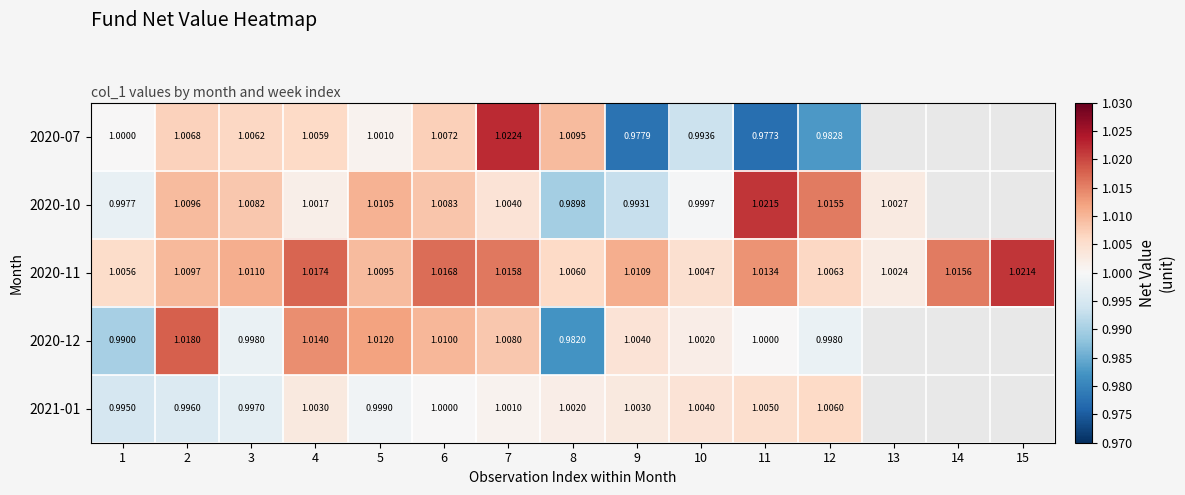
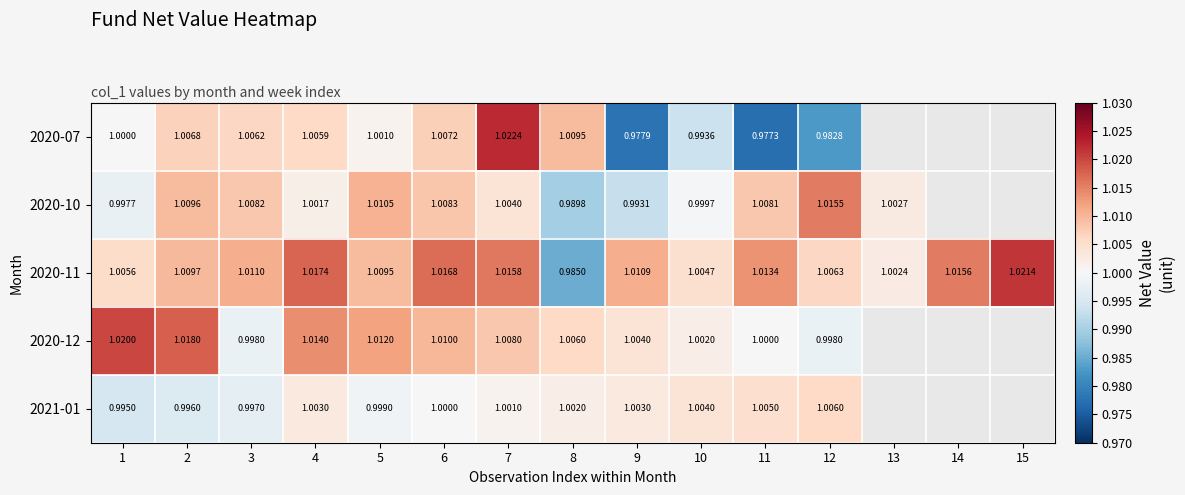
  {
    "2020-07": {
      "1": 1.0000,
      "2": 1.0068,
      "3": 1.0062,
      "4": 1.0059,
      "5": 1.0010,
      "6": 1.0072,
      "7": 1.0224,
      "8": 1.0095,
      "9": 0.9779,
      "10": 0.9936,
      "11": 0.9773,
      "12": 0.9828
    },
    "2020-10": {
      "1": 0.9977,
      "2": 1.0096,
      "3": 1.0082,
      "4": 1.0017,
      "5": 1.0105,
      "6": 1.0083,
      "7": 1.0040,
      "8": 0.9898,
      "9": 0.9931,
      "10": 0.9997,
-     "11": 1.0215,
+     "11": 1.0081,
      "12": 1.0155,
      "13": 1.0027
    },
    "2020-11": {
      "1": 1.0056,
      "2": 1.0097,
      "3": 1.0110,
      "4": 1.0174,
      "5": 1.0095,
      "6": 1.0168,
      "7": 1.0158,
-     "8": 1.0060,
+     "8": 0.9850,
      "9": 1.0109,
      "10": 1.0047,
      "11": 1.0134,
      "12": 1.0063,
      "13": 1.0024,
      "14": 1.0156,
      "15": 1.0214
    },
    "2020-12": {
-     "1": 0.9900,
+     "1": 1.0200,
      "2": 1.0180,
      "3": 0.9980,
      "4": 1.0140,
      "5": 1.0120,
      "6": 1.0100,
      "7": 1.0080,
-     "8": 0.9820,
+     "8": 1.0060,
      "9": 1.0040,
      "10": 1.0020,
      "11": 1.0000,
      "12": 0.9980
    },
    "2021-01": {
      "1": 0.9950,
      "2": 0.9960,
      "3": 0.9970,
      "4": 1.0030,
      "5": 0.9990,
      "6": 1.0000,
      "7": 1.0010,
      "8": 1.0020,
      "9": 1.0030,
      "10": 1.0040,
      "11": 1.0050,
      "12": 1.0060
    }
  }
